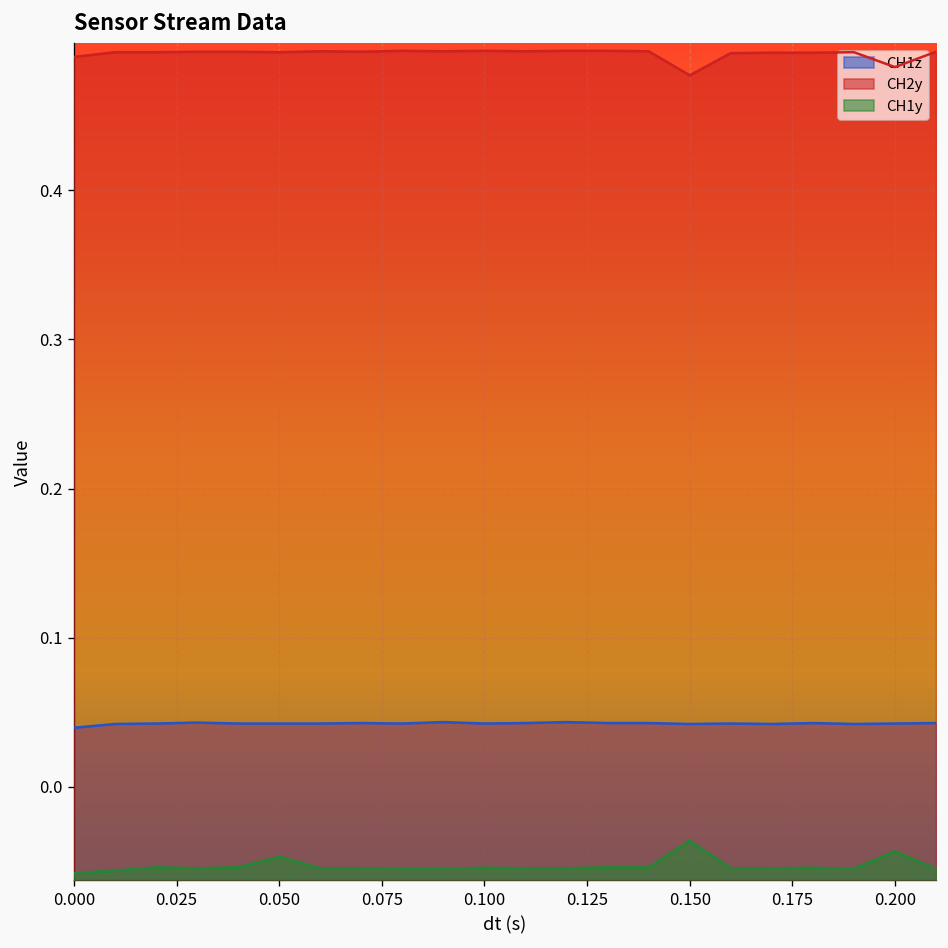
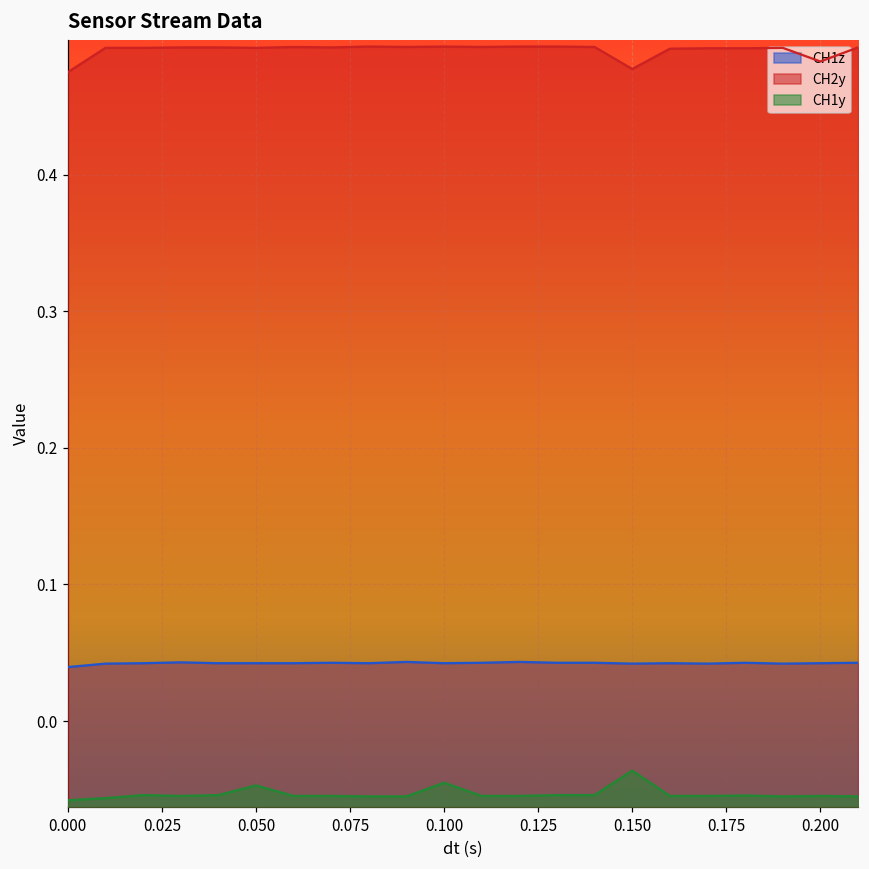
  {
    "CH1z": {
      "0.000": 0.040,
      "0.050": 0.042,
      "0.100": 0.042,
      "0.150": 0.042,
      "0.200": 0.042
    },
    "CH2y": {
-     "0.000": 0.490,
+     "0.000": 0.475,
      "0.050": 0.493,
      "0.100": 0.494,
      "0.150": 0.477
    },
    "CH1y": {
      "0.000": -0.058,
      "0.050": -0.047,
-     "0.100": -0.054,
+     "0.100": -0.045,
      "0.150": -0.036,
-     "0.200": -0.043
+     "0.200": -0.055
    }
  }
